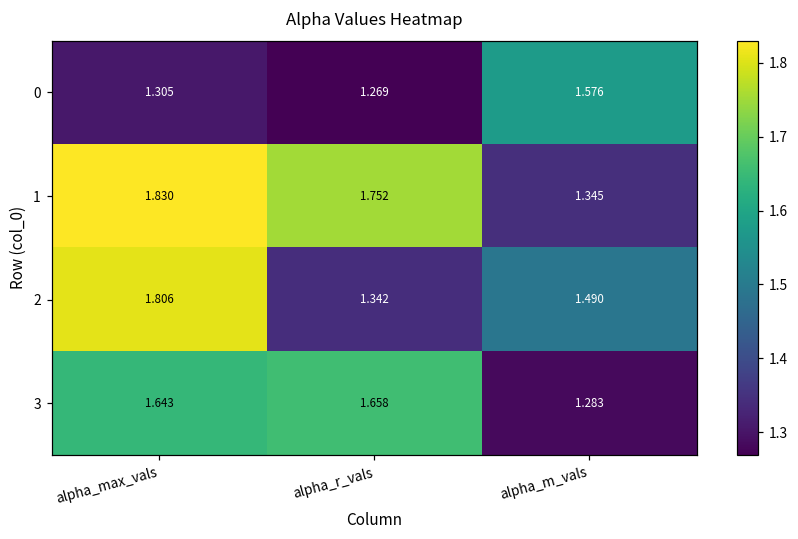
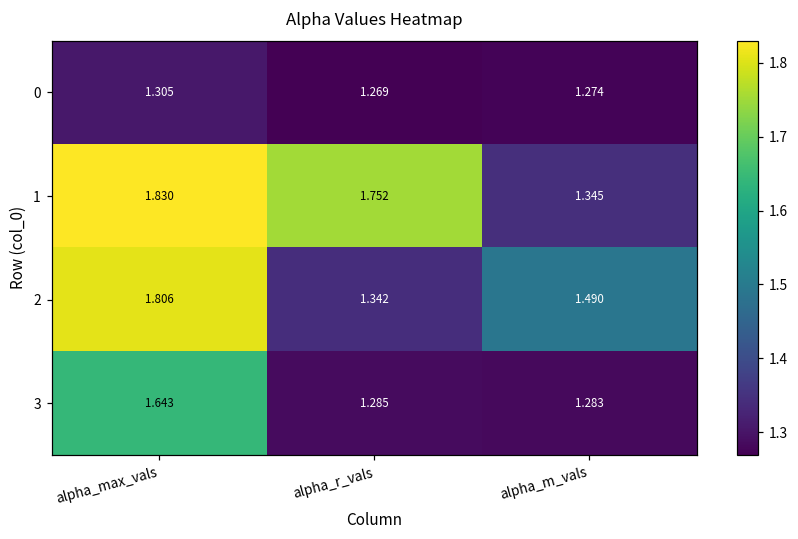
  {
    "0": {
      "alpha_max_vals": 1.305,
      "alpha_r_vals": 1.269,
-     "alpha_m_vals": 1.576
+     "alpha_m_vals": 1.274
    },
    "1": {
      "alpha_max_vals": 1.830,
      "alpha_r_vals": 1.752,
      "alpha_m_vals": 1.345
    },
    "2": {
      "alpha_max_vals": 1.806,
      "alpha_r_vals": 1.342,
      "alpha_m_vals": 1.490
    },
    "3": {
      "alpha_max_vals": 1.643,
-     "alpha_r_vals": 1.658,
+     "alpha_r_vals": 1.285,
      "alpha_m_vals": 1.283
    }
  }
